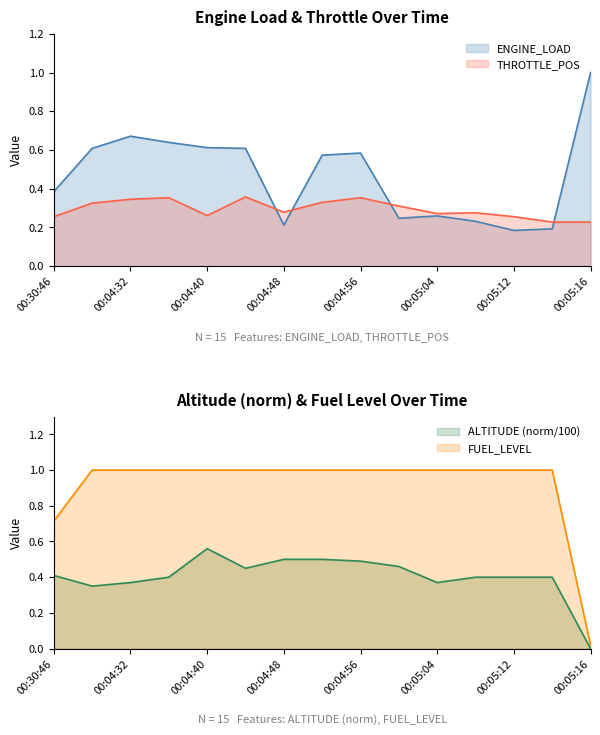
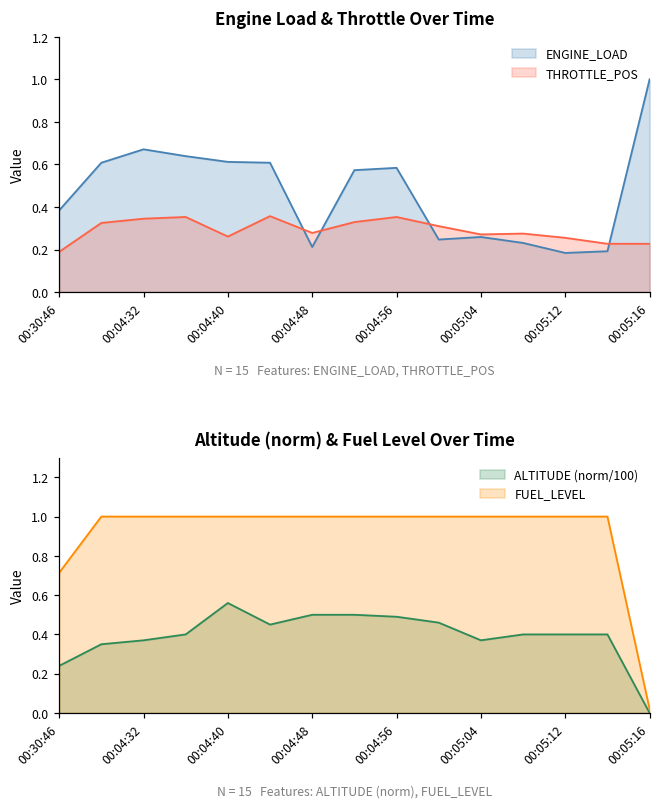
  {
    "Engine Load & Throttle Over Time": {
      "ENGINE_LOAD": {
        "00:30:46": 0.38,
        "00:04:32": 0.67,
        "00:04:40": 0.61,
        "00:04:48": 0.21,
        "00:04:56": 0.58,
        "00:05:12": 0.18
      },
      "THROTTLE_POS": {
-       "00:30:46": 0.26,
+       "00:30:46": 0.19,
        "00:04:32": 0.35,
        "00:04:40": 0.26,
        "00:04:48": 0.28,
        "00:04:56": 0.35,
        "00:05:12": 0.26
      }
    },
    "Altitude (norm) & Fuel Level Over Time": {
      "ALTITUDE (norm/100)": {
-       "00:30:46": 0.41,
+       "00:30:46": 0.24,
        "00:04:32": 0.37,
        "00:04:40": 0.56,
        "00:04:48": 0.50,
        "00:04:56": 0.49,
        "00:05:04": 0.37,
        "00:05:12": 0.40
      },
      "FUEL_LEVEL": {
        "00:30:46": 0.71,
        "00:04:32": 1.00,
        "00:04:40": 1.00,
        "00:04:48": 1.00,
        "00:04:56": 1.00,
        "00:05:04": 1.00,
        "00:05:12": 1.00
      }
    }
  }
